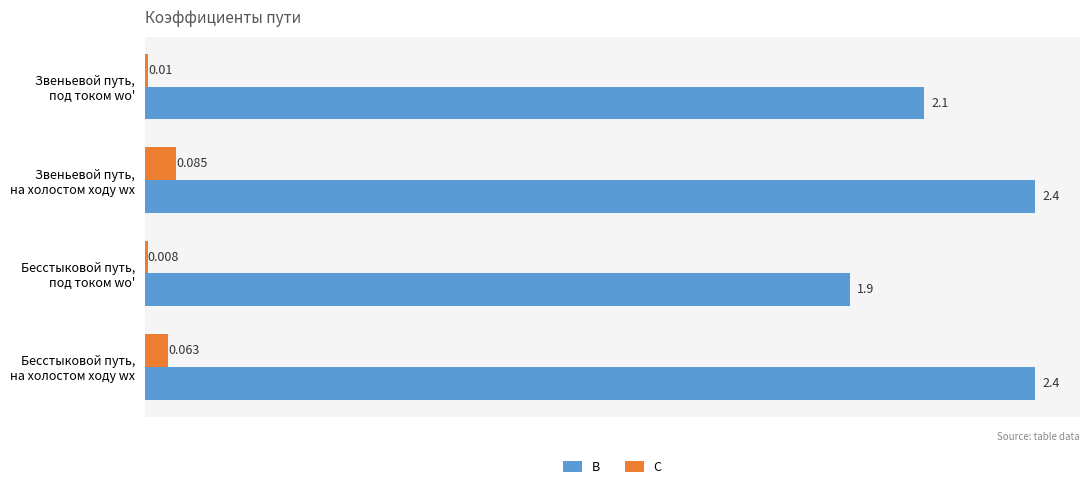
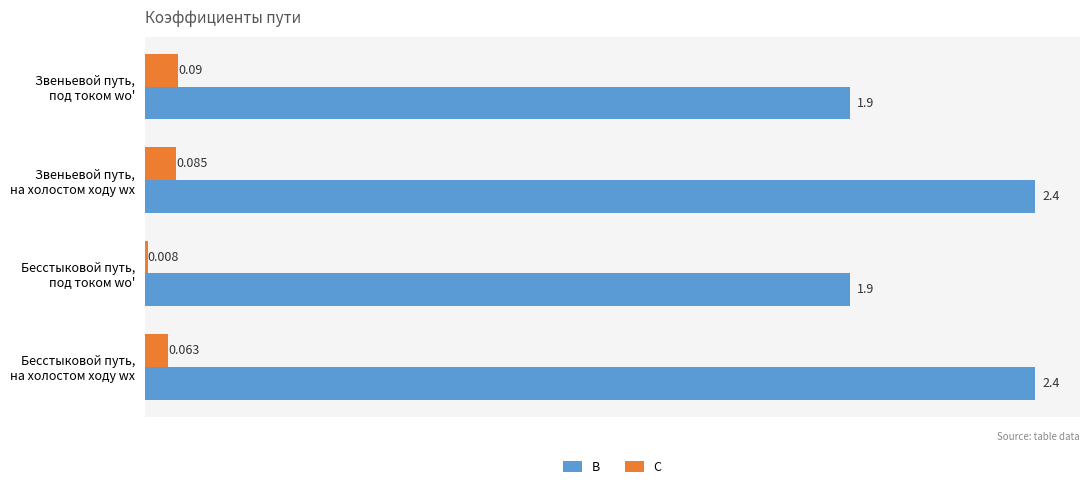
  {
    "B": {
-     "Звеньевой путь, под током wо'": 2.1,
+     "Звеньевой путь, под током wо'": 1.9,
      "Звеньевой путь, на холостом ходу wх": 2.4,
      "Бесстыковой путь, под током wо'": 1.9,
      "Бесстыковой путь, на холостом ходу wх": 2.4
    },
    "C": {
-     "Звеньевой путь, под током wо'": 0.01,
+     "Звеньевой путь, под током wо'": 0.09,
      "Звеньевой путь, на холостом ходу wх": 0.085,
      "Бесстыковой путь, под током wо'": 0.008,
      "Бесстыковой путь, на холостом ходу wх": 0.063
    }
  }
